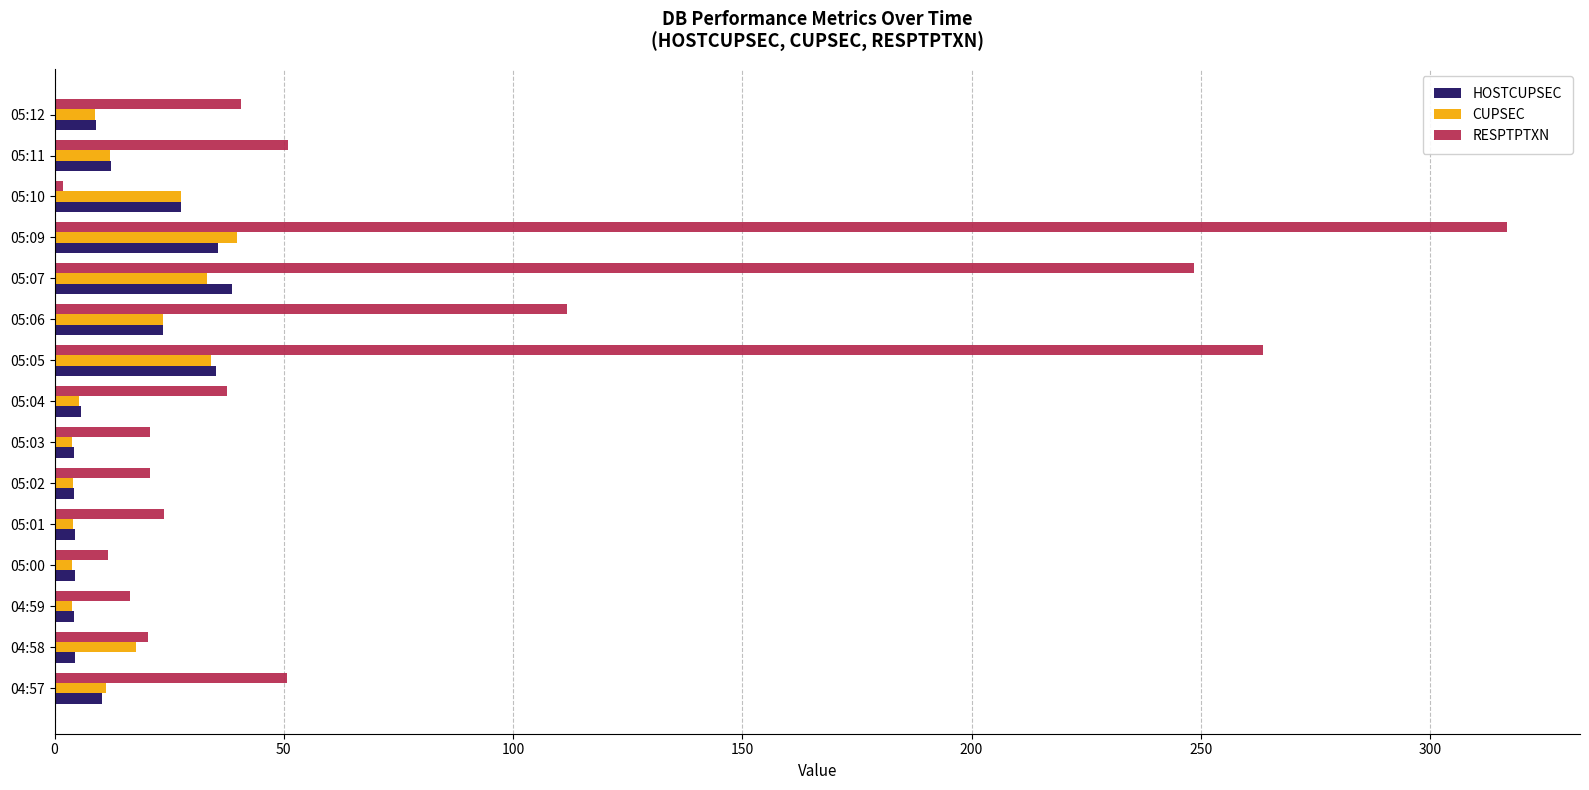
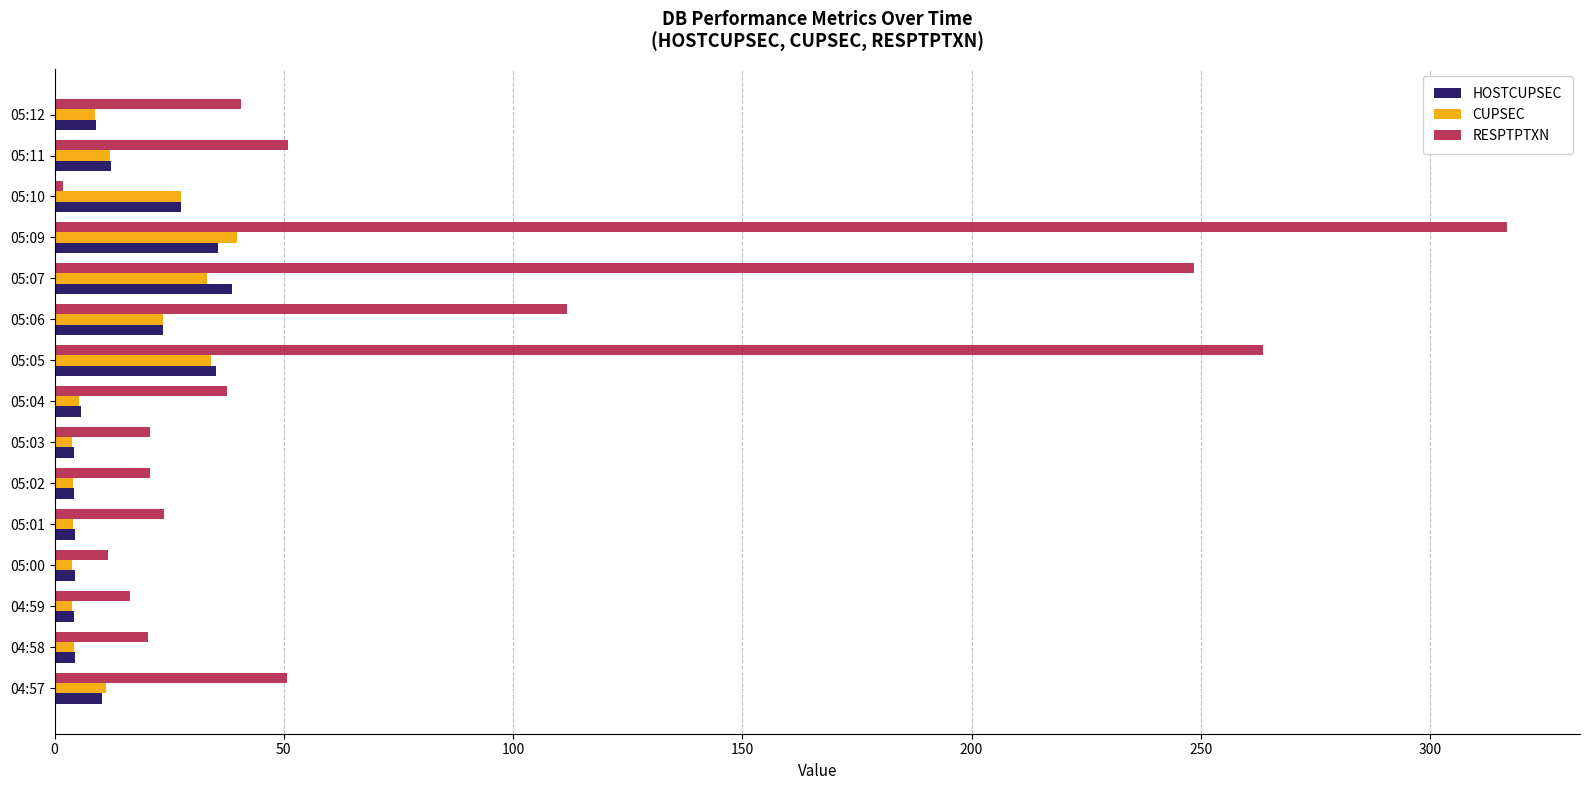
  {
    "HOSTCUPSEC": {
      "05:12": 9,
      "05:11": 12,
      "05:10": 27,
      "05:09": 36,
      "05:07": 39,
      "05:06": 24,
      "05:05": 35,
      "05:04": 6,
      "05:03": 4,
      "05:02": 4,
      "05:01": 4,
      "05:00": 4,
      "04:59": 4,
      "04:58": 4,
      "04:57": 10
    },
    "CUPSEC": {
      "05:12": 9,
      "05:11": 12,
      "05:10": 28,
      "05:09": 40,
      "05:07": 33,
      "05:06": 24,
      "05:05": 34,
      "05:04": 5,
      "05:03": 4,
      "05:02": 4,
      "05:01": 4,
      "05:00": 4,
      "04:59": 4,
-     "04:58": 18,
+     "04:58": 4,
      "04:57": 11
    },
    "RESPTPTXN": {
      "05:12": 41,
      "05:11": 51,
      "05:10": 2,
      "05:09": 317,
      "05:07": 249,
      "05:06": 112,
      "05:05": 264,
      "05:04": 38,
      "05:03": 21,
      "05:02": 21,
      "05:01": 24,
      "05:00": 12,
      "04:59": 17,
      "04:58": 20,
      "04:57": 51
    }
  }
